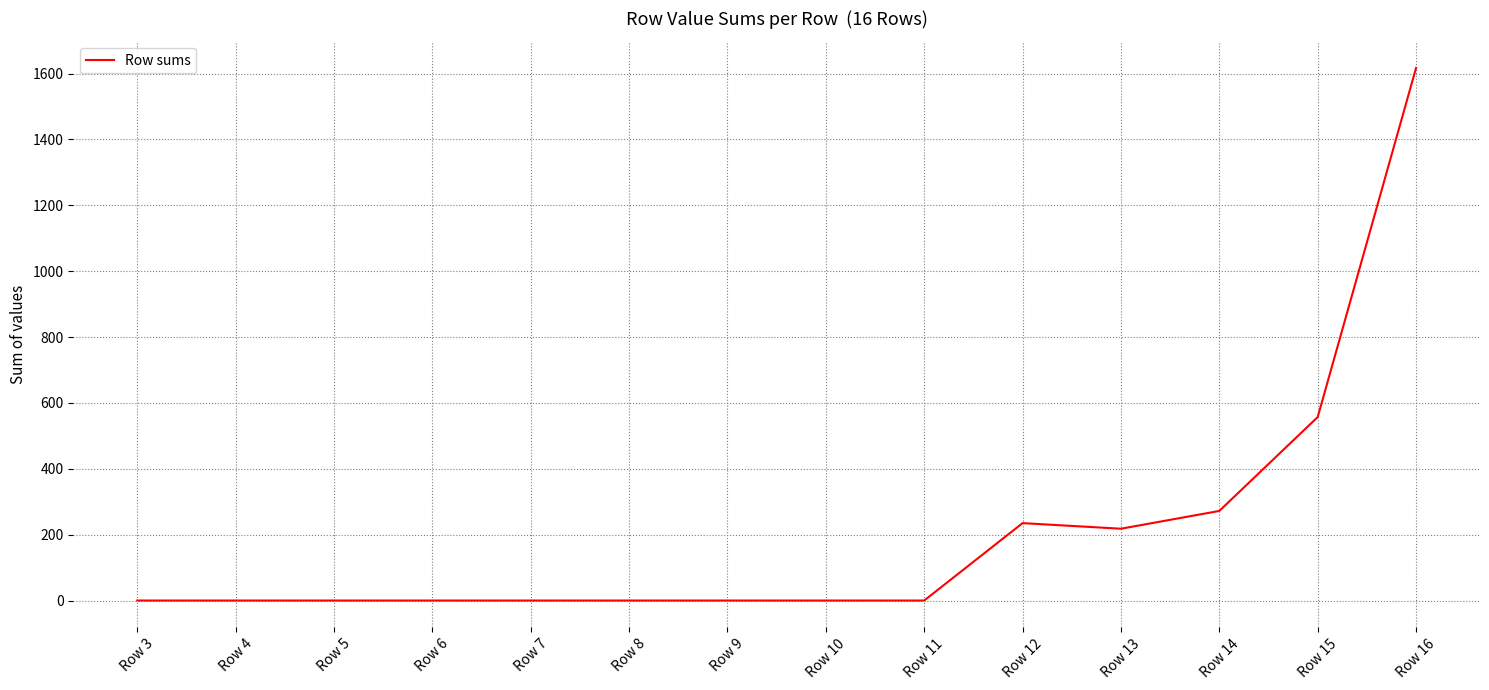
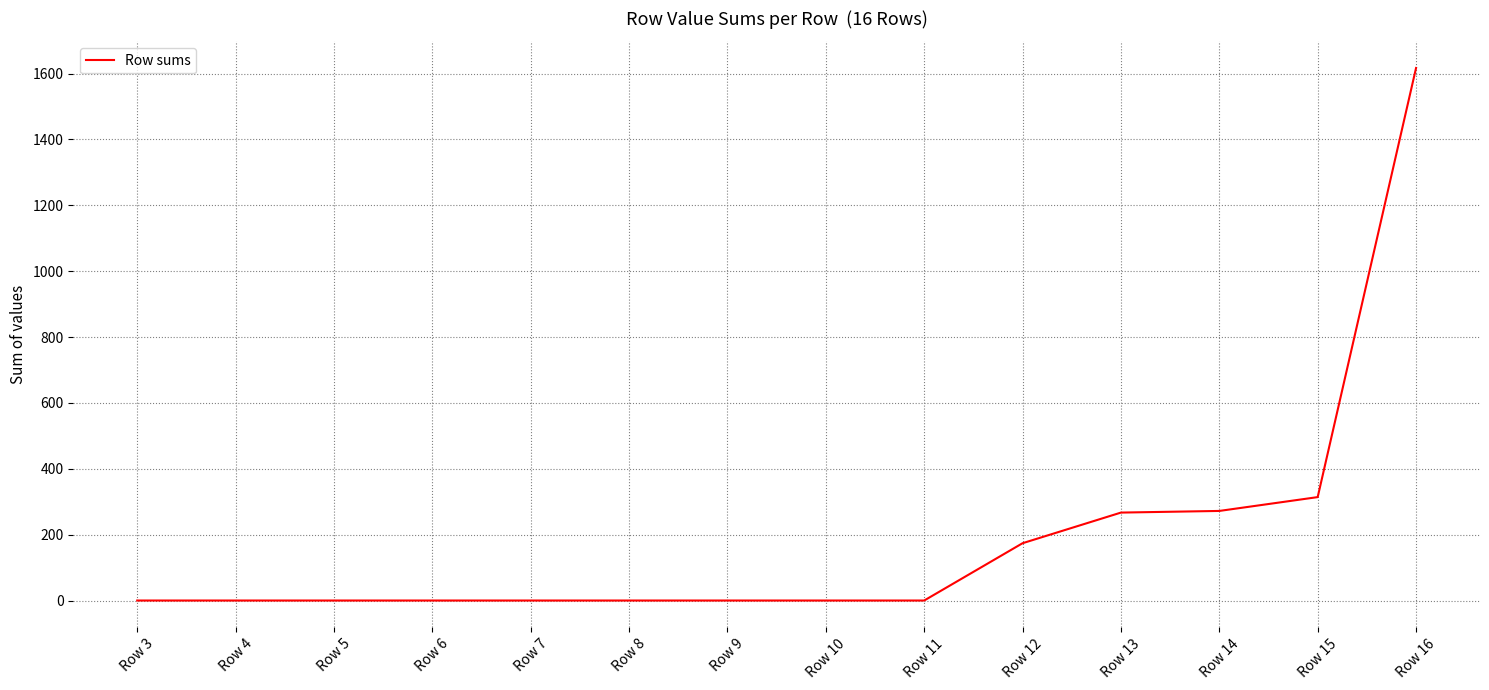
  {
    "Row 3": 0,
    "Row 4": 0,
    "Row 5": 0,
    "Row 6": 0,
    "Row 7": 0,
    "Row 8": 0,
    "Row 9": 0,
    "Row 10": 0,
    "Row 11": 0,
-   "Row 12": 240,
-   "Row 13": 220,
+   "Row 12": 170,
+   "Row 13": 270,
    "Row 14": 270,
-   "Row 15": 560,
+   "Row 15": 310,
    "Row 16": 1620
  }
